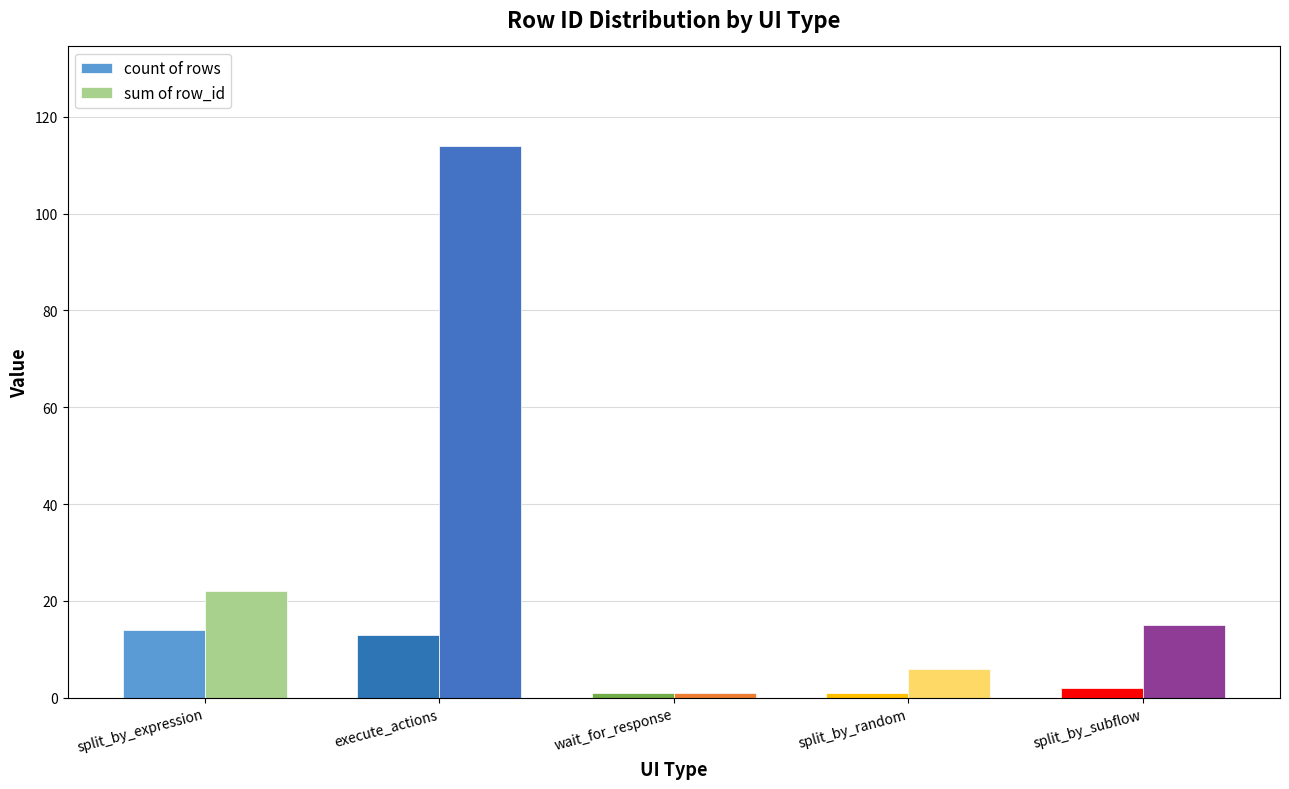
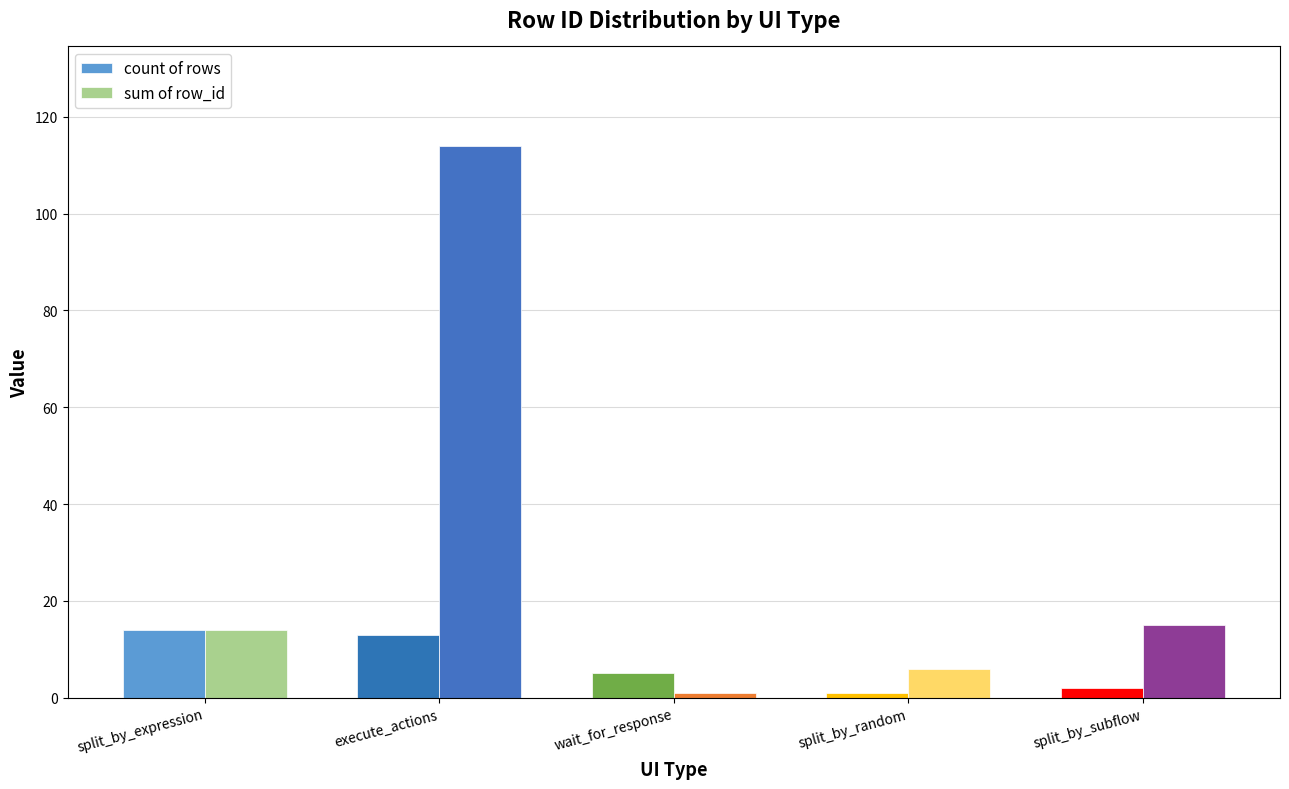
  {
    "count of rows": {
      "split_by_expression": 14,
      "execute_actions": 13,
-     "wait_for_response": 1,
+     "wait_for_response": 5,
      "split_by_random": 1,
      "split_by_subflow": 2
    },
    "sum of row_id": {
-     "split_by_expression": 22,
+     "split_by_expression": 14,
      "execute_actions": 114,
      "wait_for_response": 1,
      "split_by_random": 6,
      "split_by_subflow": 15
    }
  }
